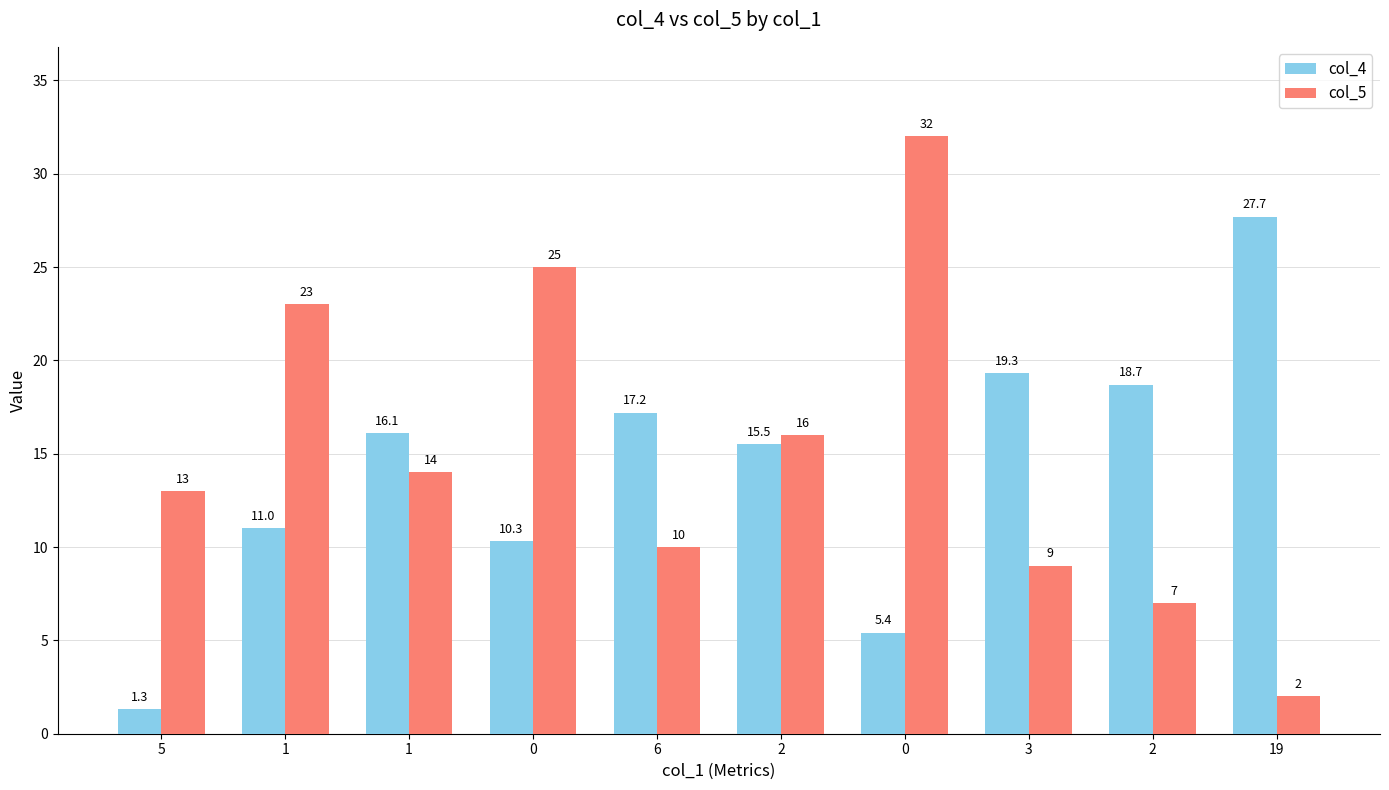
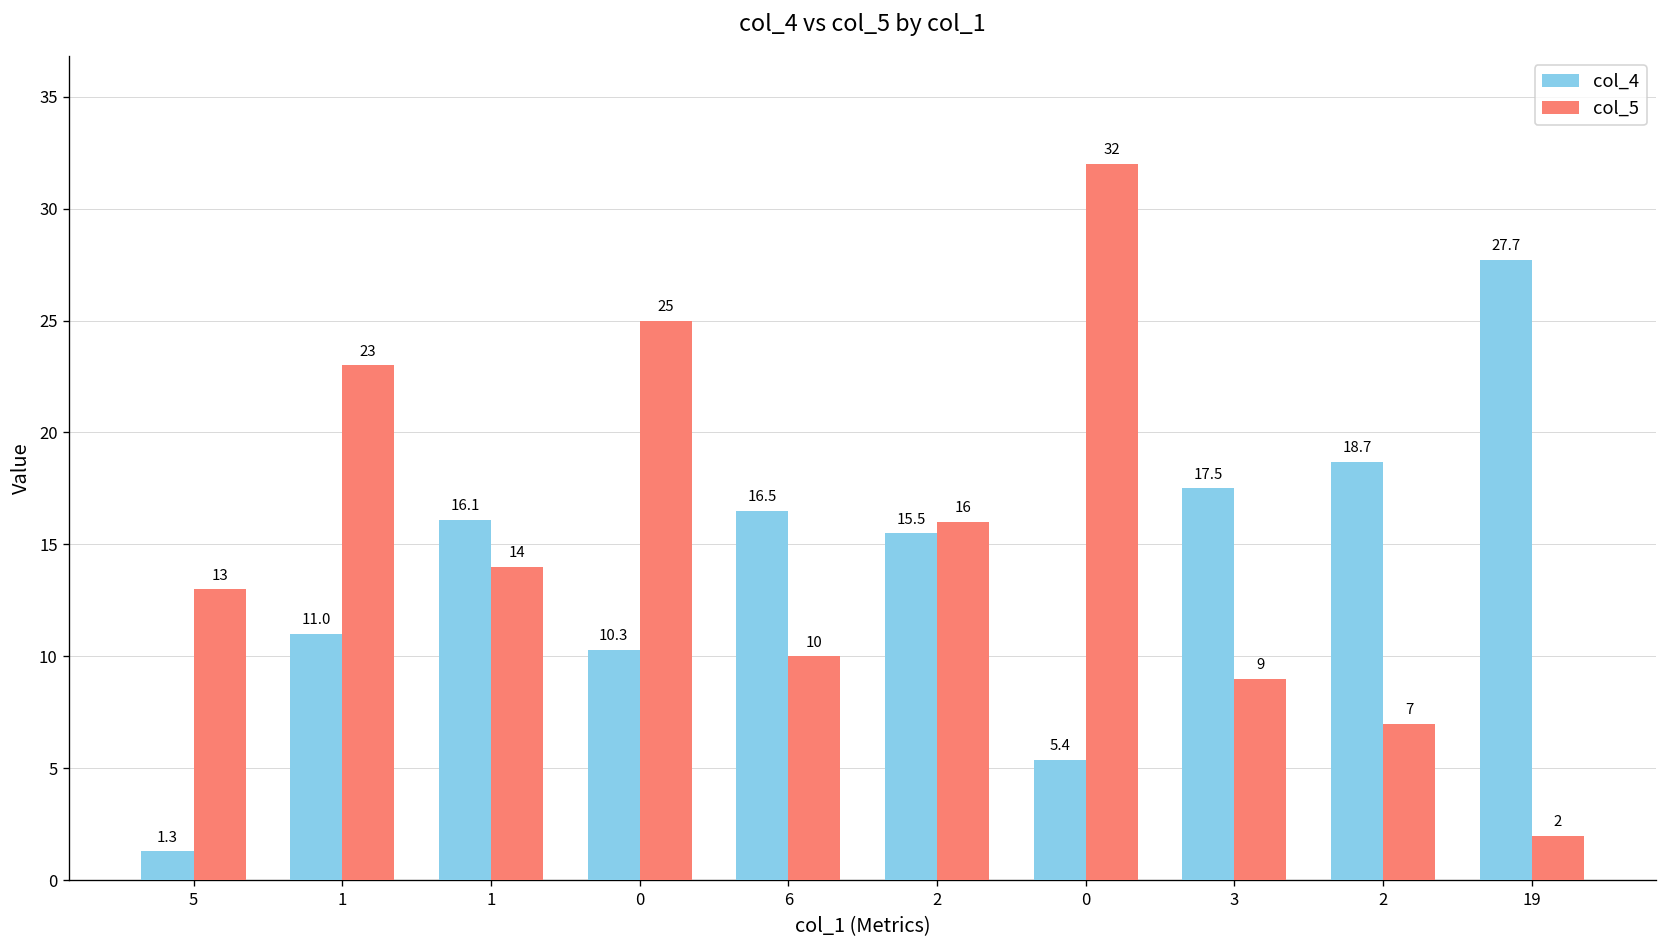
  {
    "col_4": {
      "5": 1.3,
-     "6": 17.2,
-     "3": 19.3,
+     "6": 16.5,
+     "3": 17.5,
      "19": 27.7
    },
    "col_5": {
      "5": 13,
      "6": 10,
      "3": 9,
      "19": 2
    }
  }
